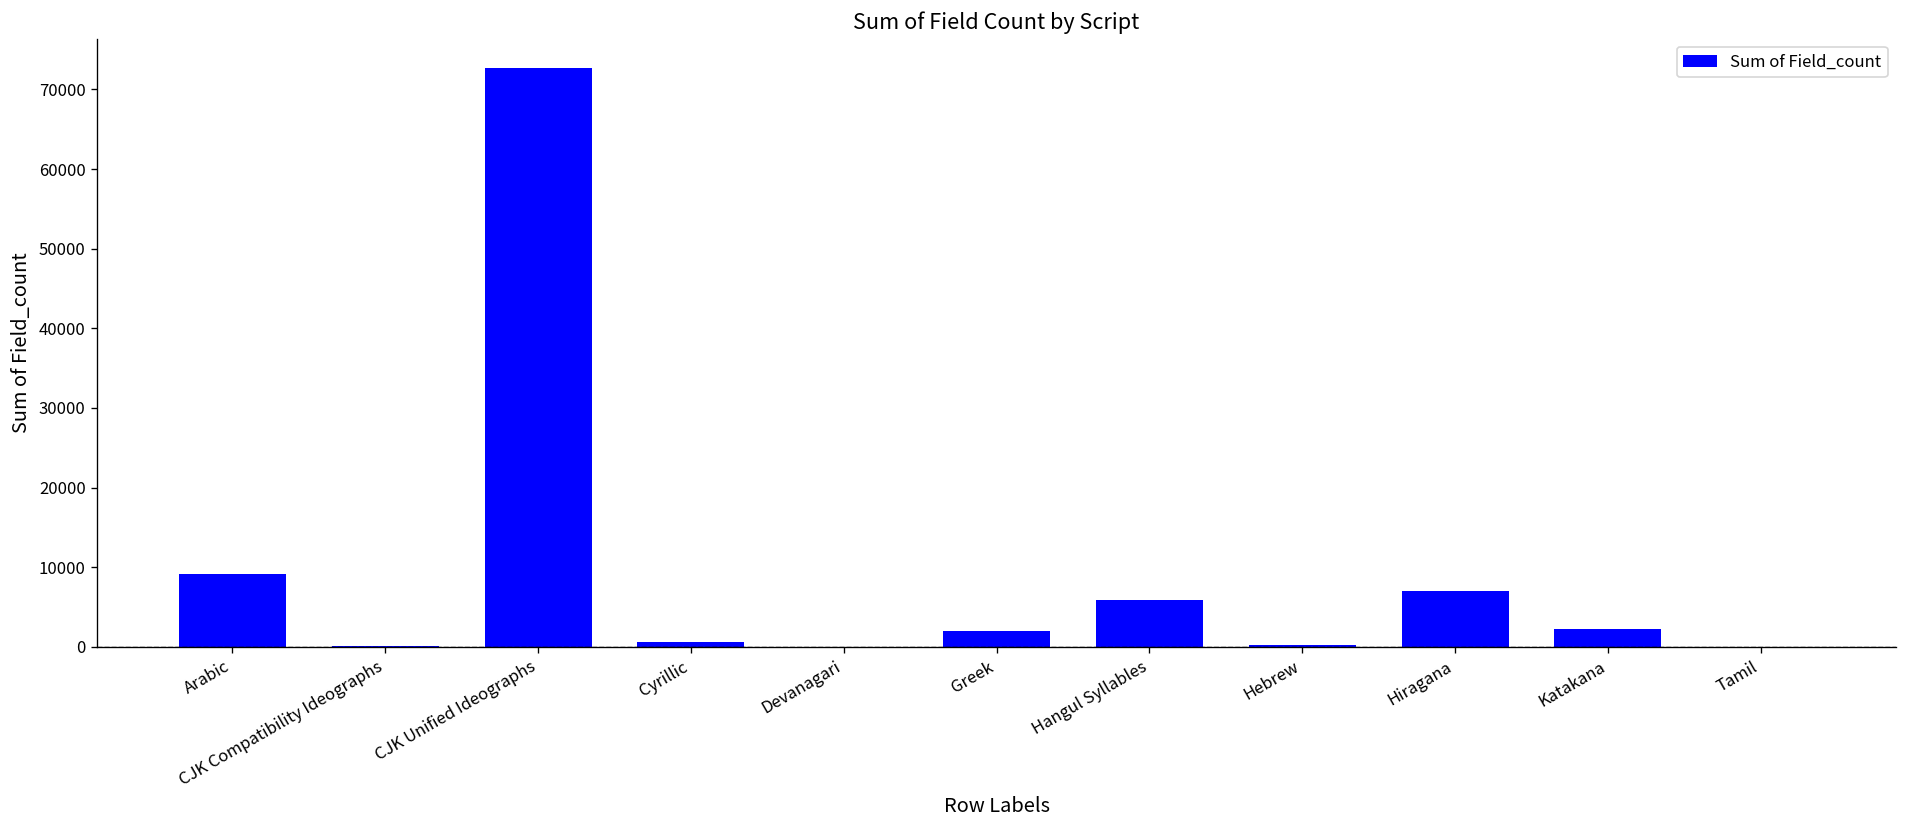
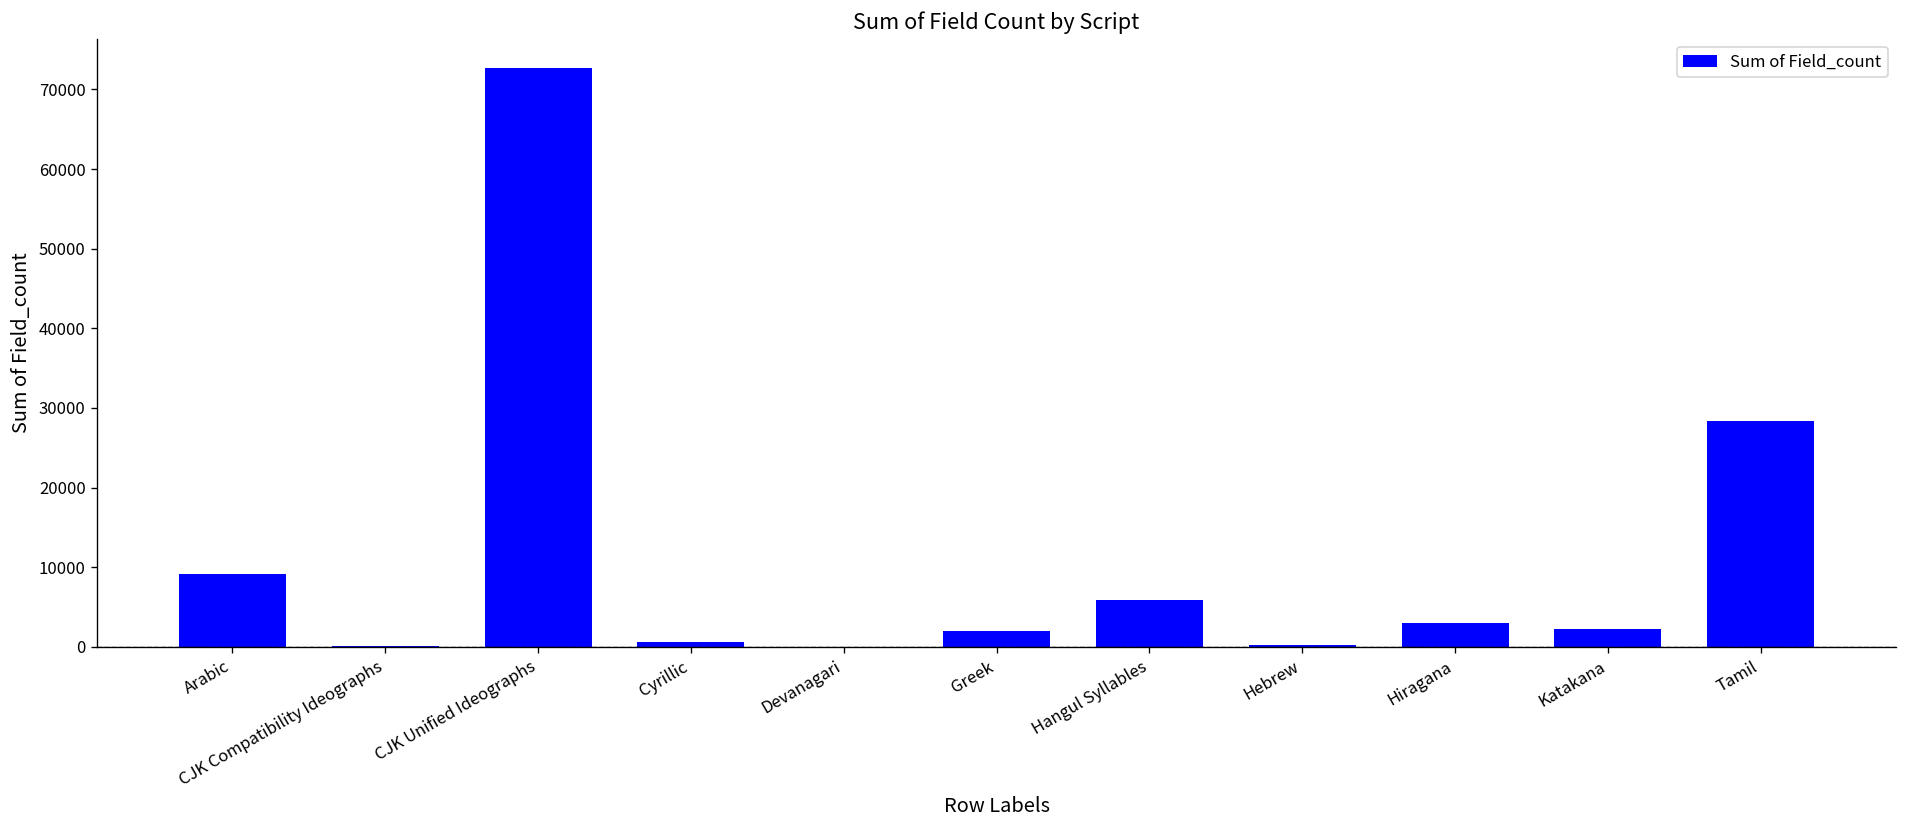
  {
    "Arabic": 9000,
    "CJK Unified Ideographs": 73000,
    "Cyrillic": 1000,
    "Greek": 2000,
    "Hangul Syllables": 6000,
-   "Hiragana": 7000,
+   "Hiragana": 3000,
    "Katakana": 2000,
-   "Tamil": 0
+   "Tamil": 28000
  }
